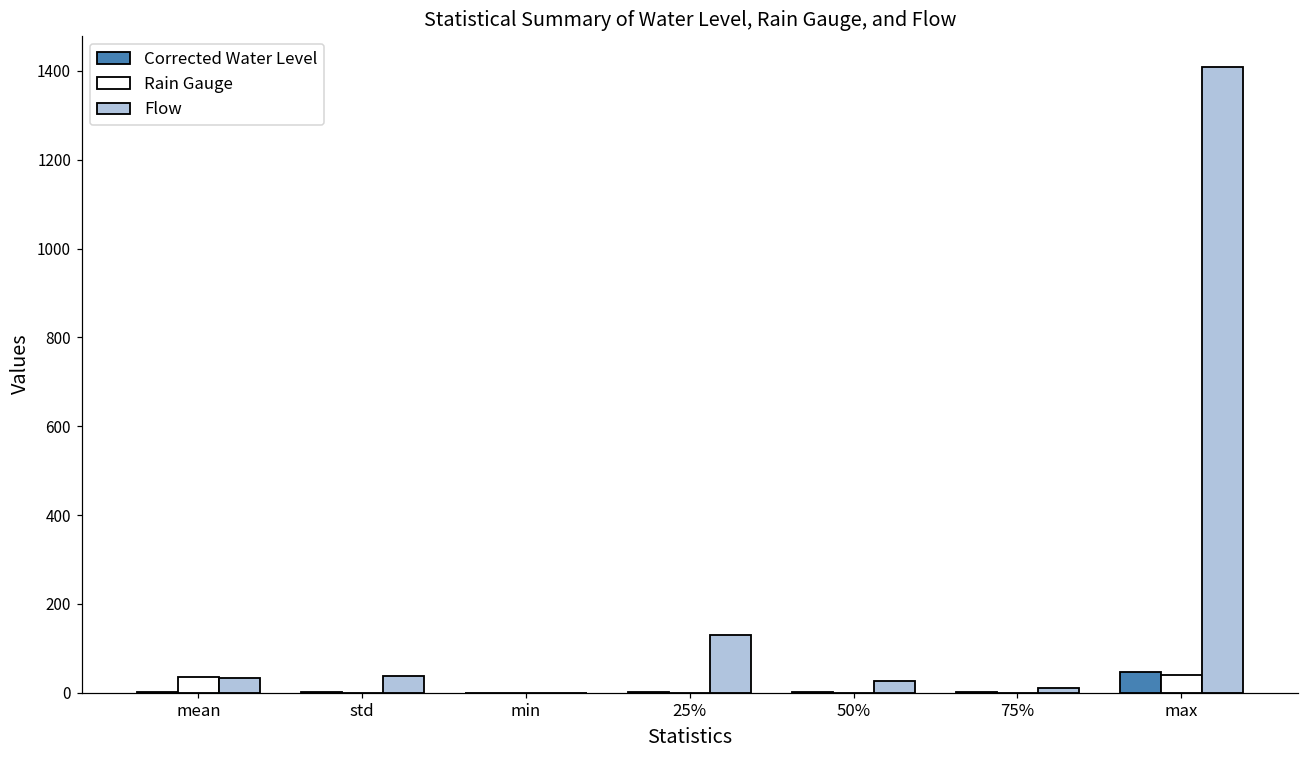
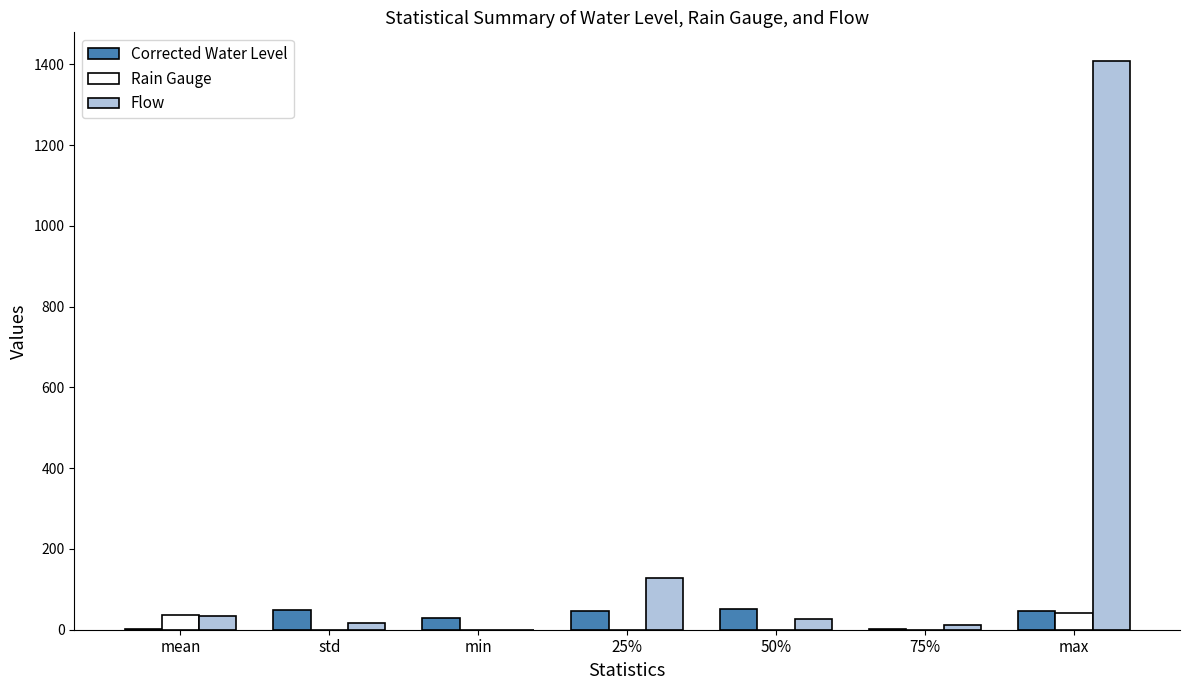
  {
    "Corrected Water Level": {
-     "std": 0,
-     "min": 0,
-     "25%": 0,
-     "50%": 0,
+     "std": 50,
+     "min": 30,
+     "25%": 50,
+     "50%": 50,
      "max": 50
    },
    "Rain Gauge": {
      "mean": 40,
      "min": 0,
      "25%": 0,
      "50%": 0,
      "max": 40
    },
    "Flow": {
      "mean": 30,
-     "std": 40,
+     "std": 20,
      "25%": 130,
      "50%": 30,
      "75%": 10,
      "max": 1410
    }
  }
